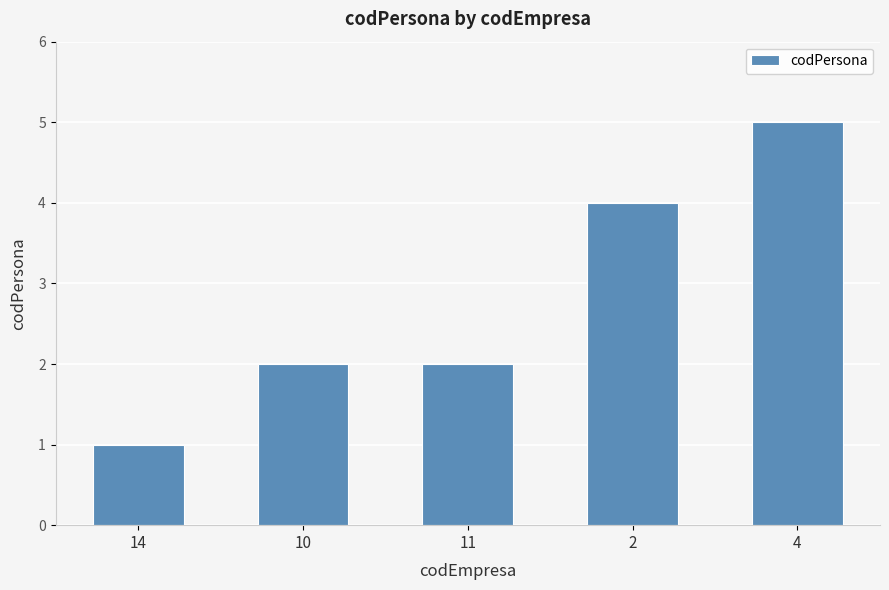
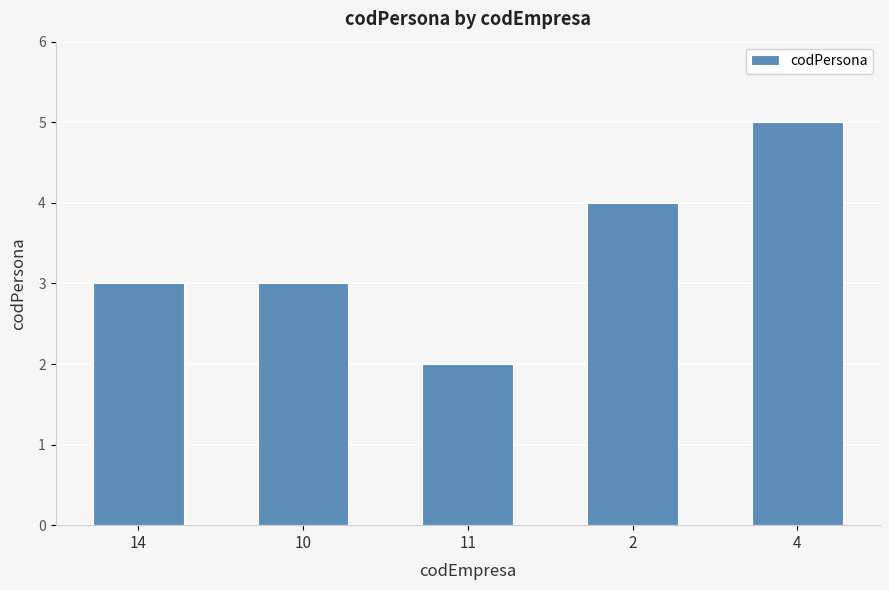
  {
-   "14": 1,
-   "10": 2,
+   "14": 3,
+   "10": 3,
    "11": 2,
    "2": 4,
    "4": 5
  }
